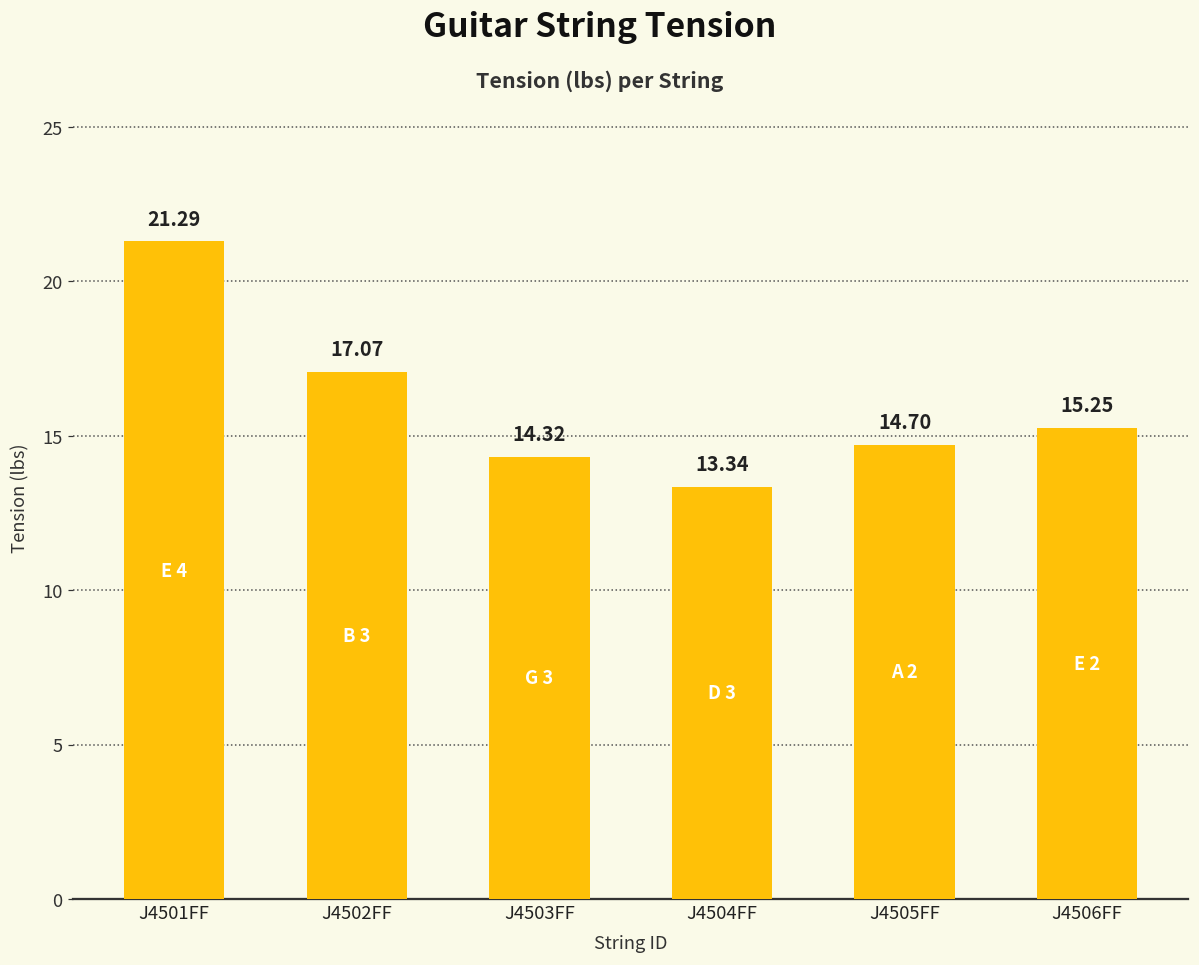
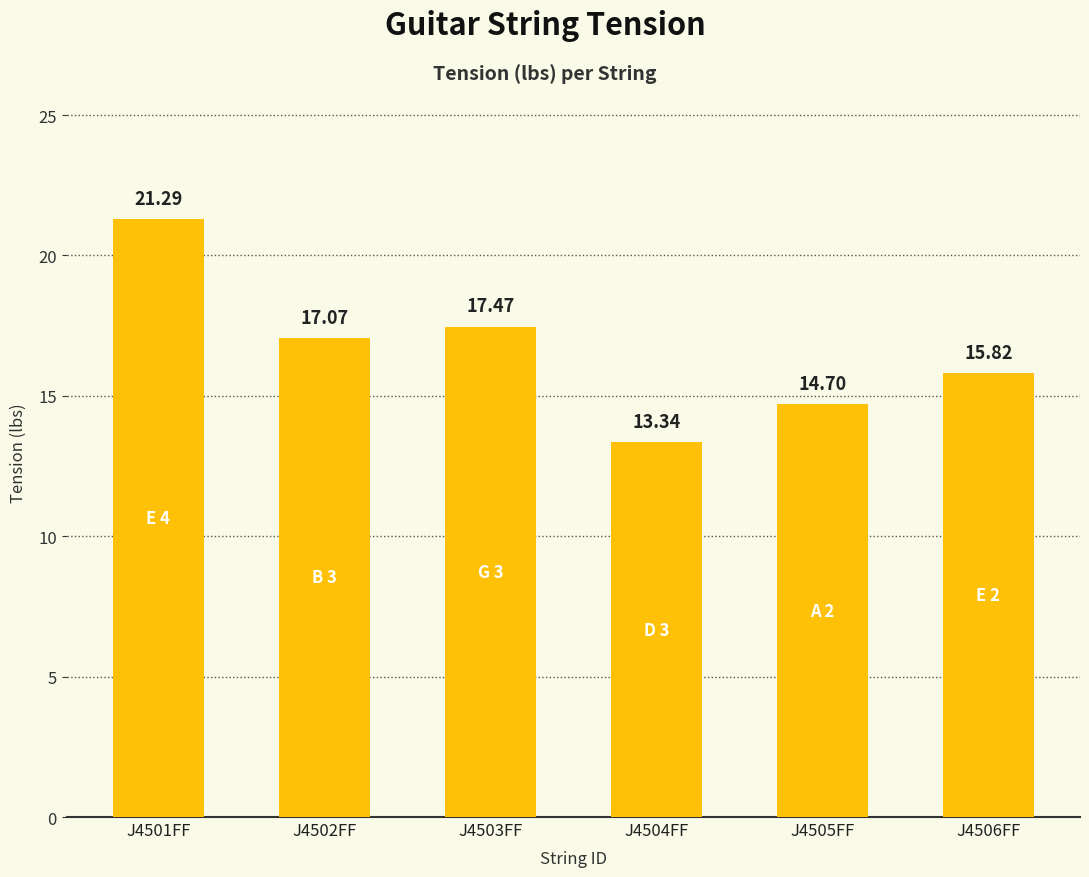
  {
    "J4501FF": 21.29,
    "J4502FF": 17.07,
-   "J4503FF": 14.32,
+   "J4503FF": 17.47,
    "J4504FF": 13.34,
    "J4505FF": 14.70,
-   "J4506FF": 15.25
+   "J4506FF": 15.82
  }
